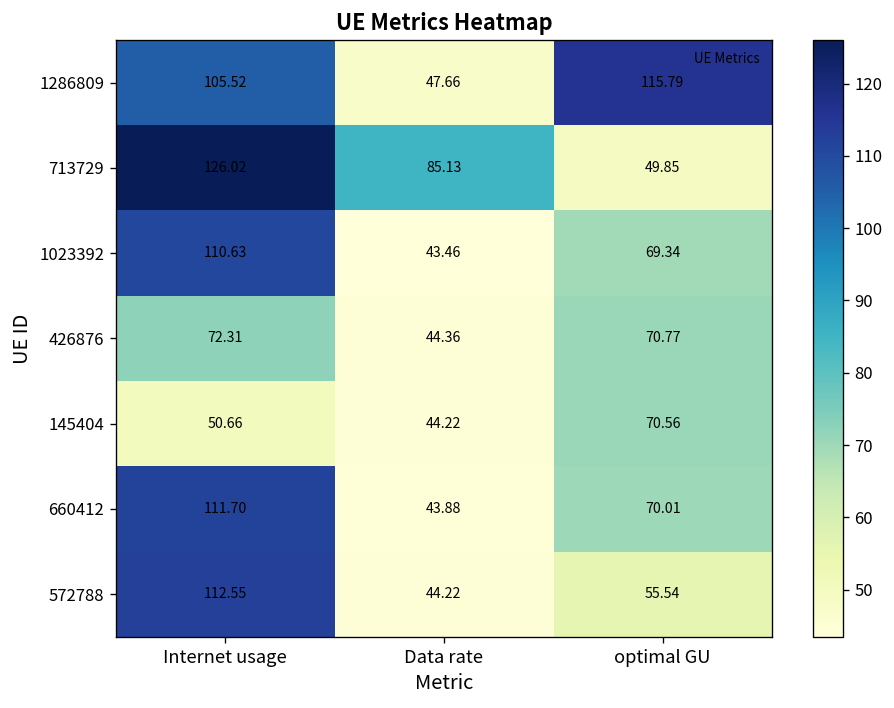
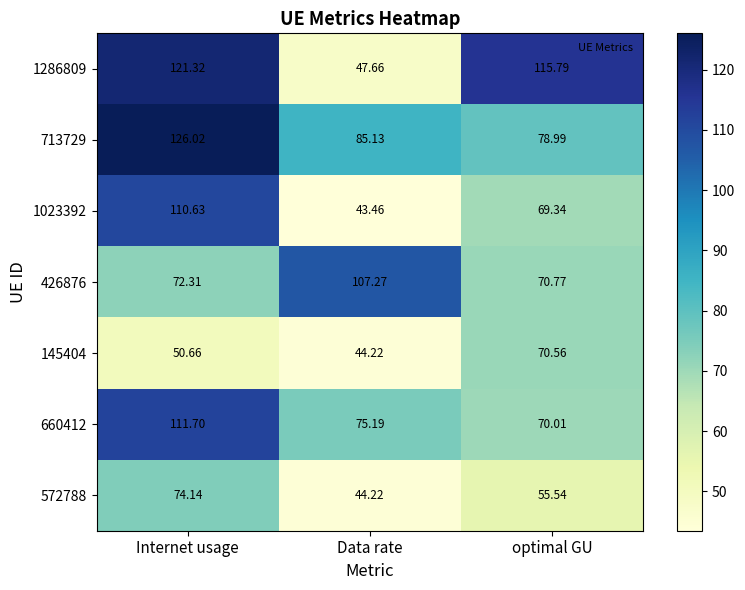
  {
    "1286809": {
-     "Internet usage": 105.52,
+     "Internet usage": 121.32,
      "Data rate": 47.66,
      "optimal GU": 115.79
    },
    "713729": {
      "Internet usage": 126.02,
      "Data rate": 85.13,
-     "optimal GU": 49.85
+     "optimal GU": 78.99
    },
    "1023392": {
      "Internet usage": 110.63,
      "Data rate": 43.46,
      "optimal GU": 69.34
    },
    "426876": {
      "Internet usage": 72.31,
-     "Data rate": 44.36,
+     "Data rate": 107.27,
      "optimal GU": 70.77
    },
    "145404": {
      "Internet usage": 50.66,
      "Data rate": 44.22,
      "optimal GU": 70.56
    },
    "660412": {
      "Internet usage": 111.70,
-     "Data rate": 43.88,
+     "Data rate": 75.19,
      "optimal GU": 70.01
    },
    "572788": {
-     "Internet usage": 112.55,
+     "Internet usage": 74.14,
      "Data rate": 44.22,
      "optimal GU": 55.54
    }
  }
